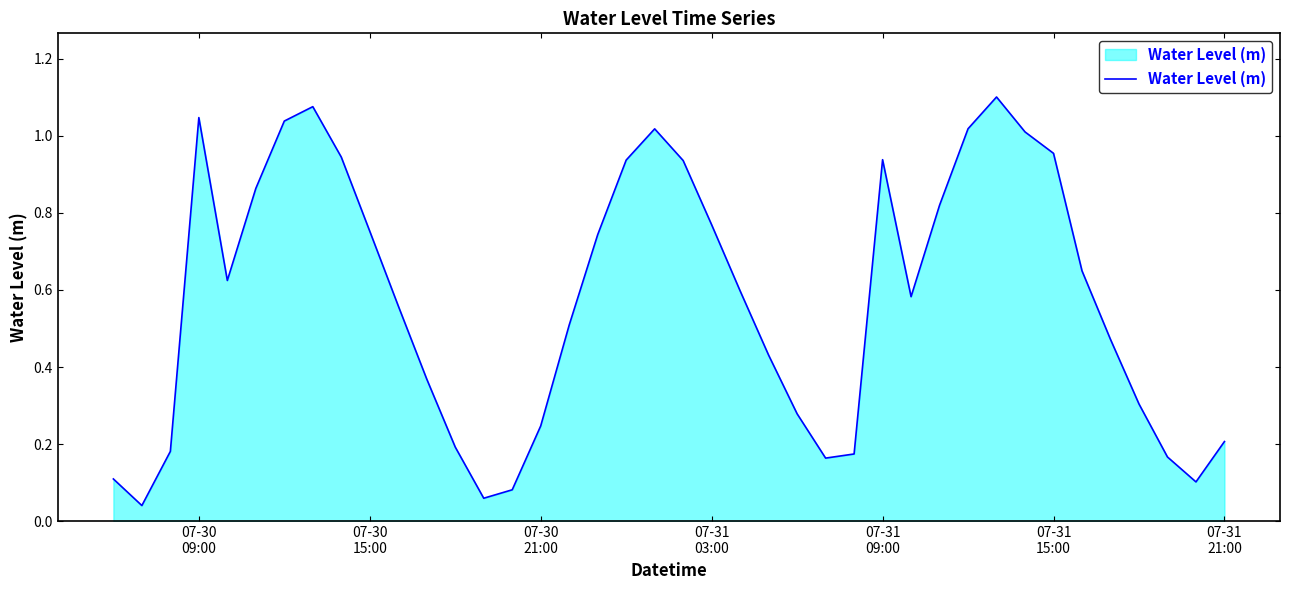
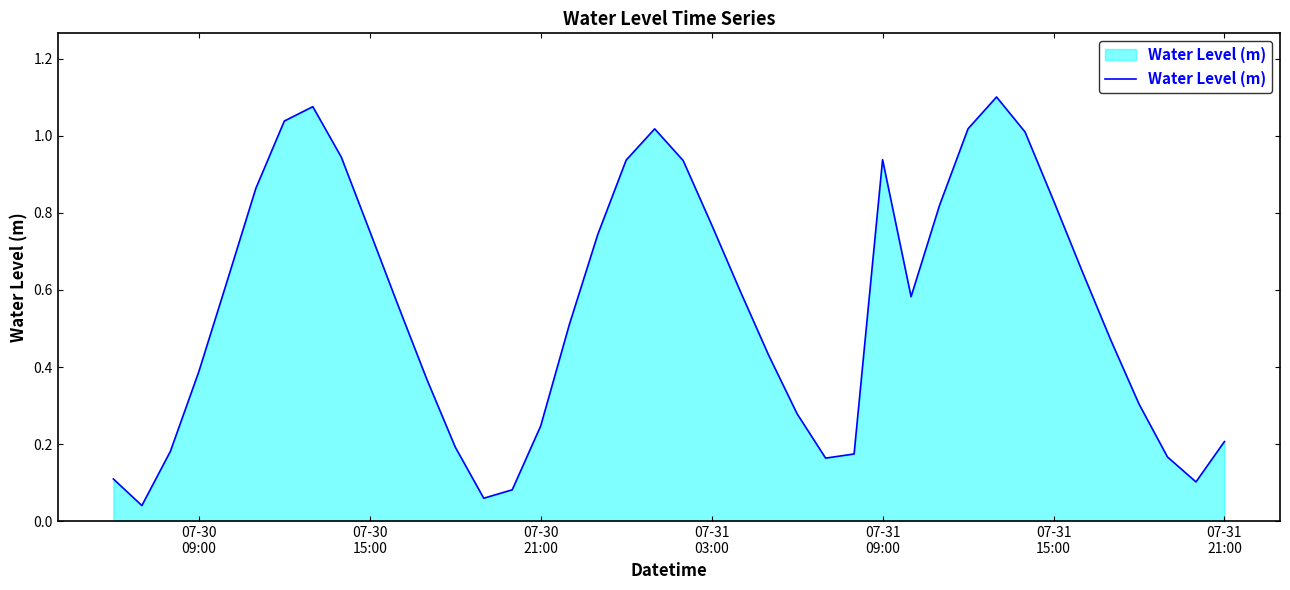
  {
-   "07-30 09:00": 1.05,
+   "07-30 09:00": 0.39,
    "07-30 15:00": 0.75,
    "07-30 21:00": 0.25,
    "07-31 03:00": 0.77,
    "07-31 09:00": 0.94,
-   "07-31 15:00": 0.95,
+   "07-31 15:00": 0.83,
    "07-31 21:00": 0.21
  }
